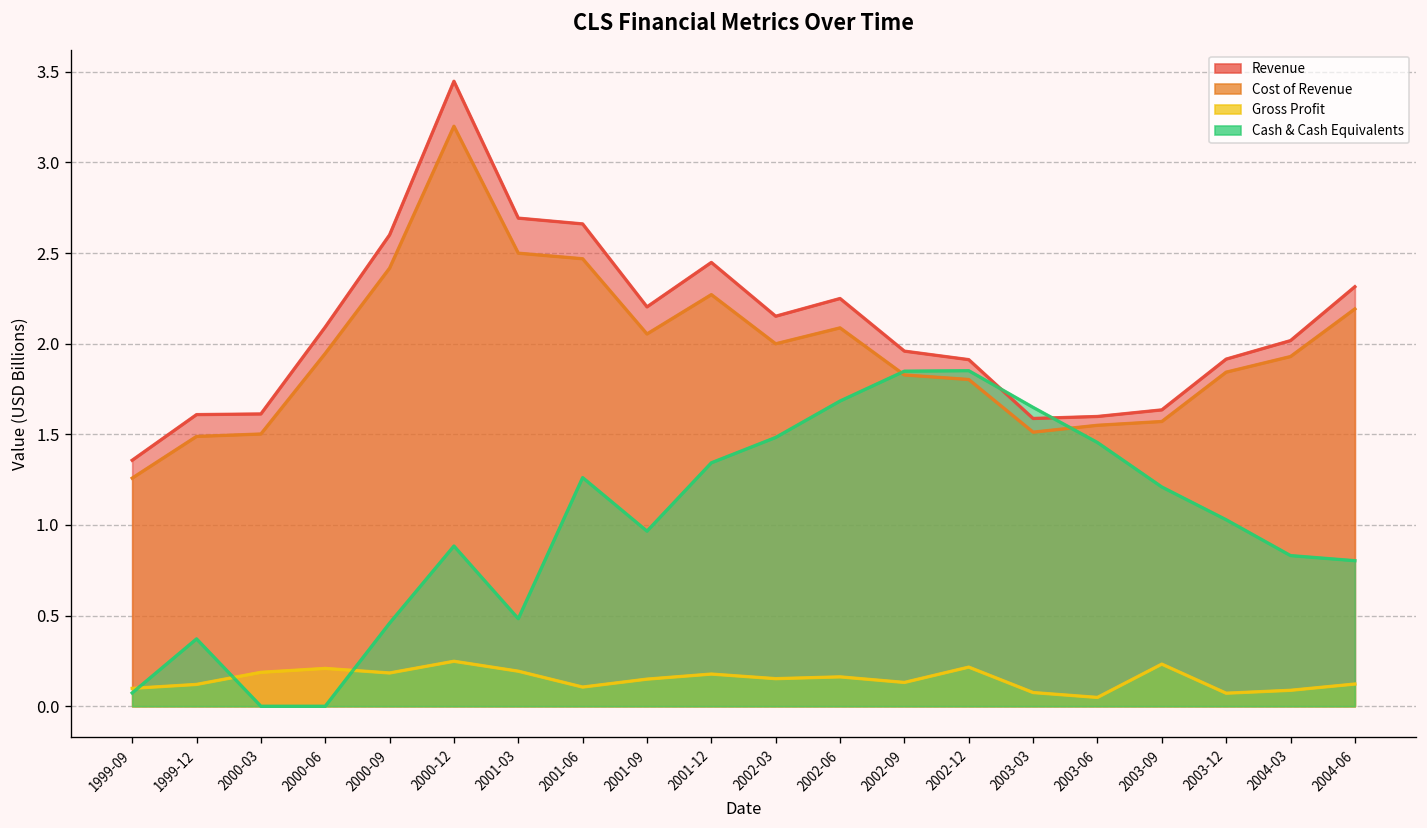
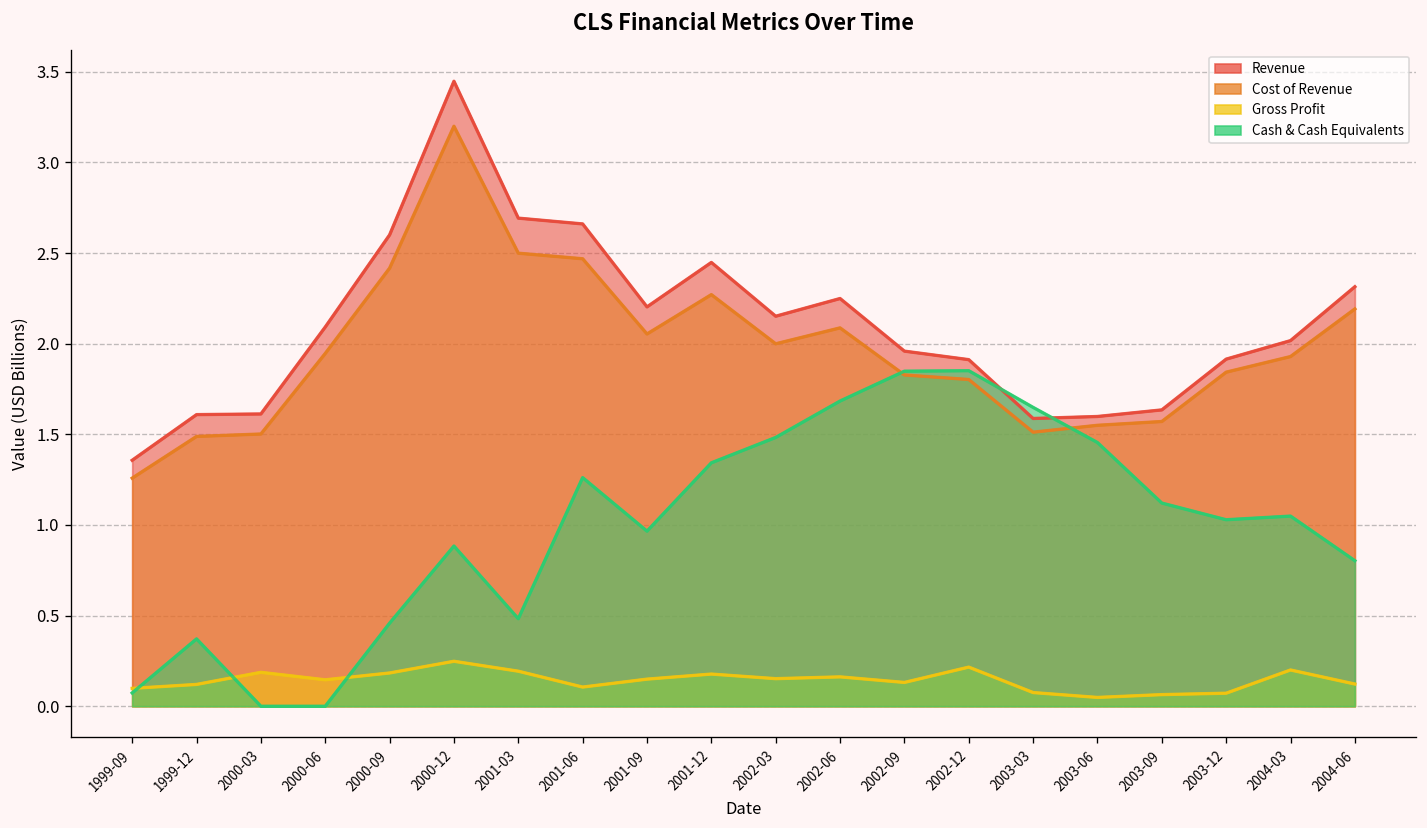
  {
    "Gross Profit": {
      "1999-09": 0.10,
      "1999-12": 0.12,
      "2000-03": 0.19,
-     "2000-06": 0.21,
+     "2000-06": 0.15,
      "2000-09": 0.18,
      "2000-12": 0.25,
      "2001-03": 0.19,
      "2001-06": 0.11,
      "2001-09": 0.15,
      "2001-12": 0.18,
      "2002-03": 0.15,
      "2002-06": 0.16,
      "2002-09": 0.13,
      "2002-12": 0.22,
      "2003-03": 0.08,
      "2003-06": 0.05,
-     "2003-09": 0.23,
+     "2003-09": 0.06,
      "2003-12": 0.07,
-     "2004-03": 0.09,
+     "2004-03": 0.20,
      "2004-06": 0.12
    },
    "Cash & Cash Equivalents": {
      "1999-09": 0.07,
      "1999-12": 0.37,
      "2000-03": 0.00,
      "2000-06": 0.00,
      "2000-09": 0.46,
      "2000-12": 0.88,
      "2001-03": 0.48,
      "2001-06": 1.26,
      "2001-09": 0.97,
      "2001-12": 1.34,
      "2002-03": 1.48,
      "2002-06": 1.68,
      "2002-09": 1.85,
      "2002-12": 1.85,
      "2003-03": 1.65,
      "2003-06": 1.45,
-     "2003-09": 1.21,
+     "2003-09": 1.12,
      "2003-12": 1.03,
-     "2004-03": 0.83,
+     "2004-03": 1.05,
      "2004-06": 0.80
    }
  }
